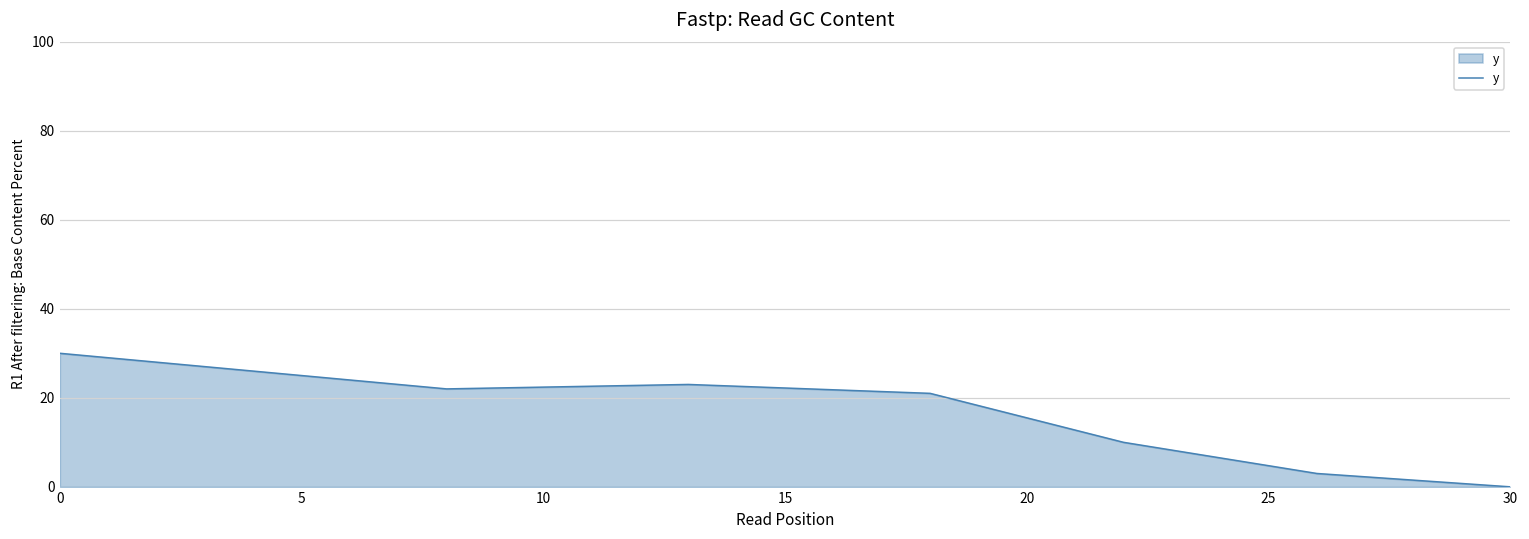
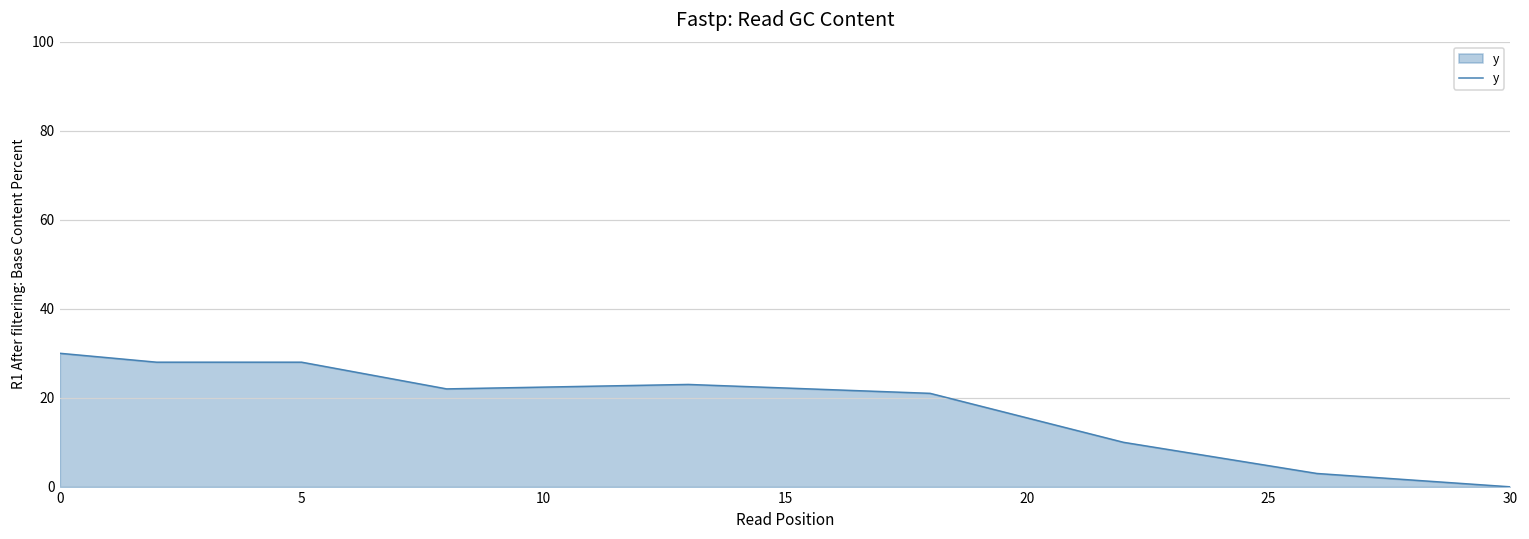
  {
    "0": 30,
-   "5": 25,
+   "5": 28,
    "30": 0
  }
